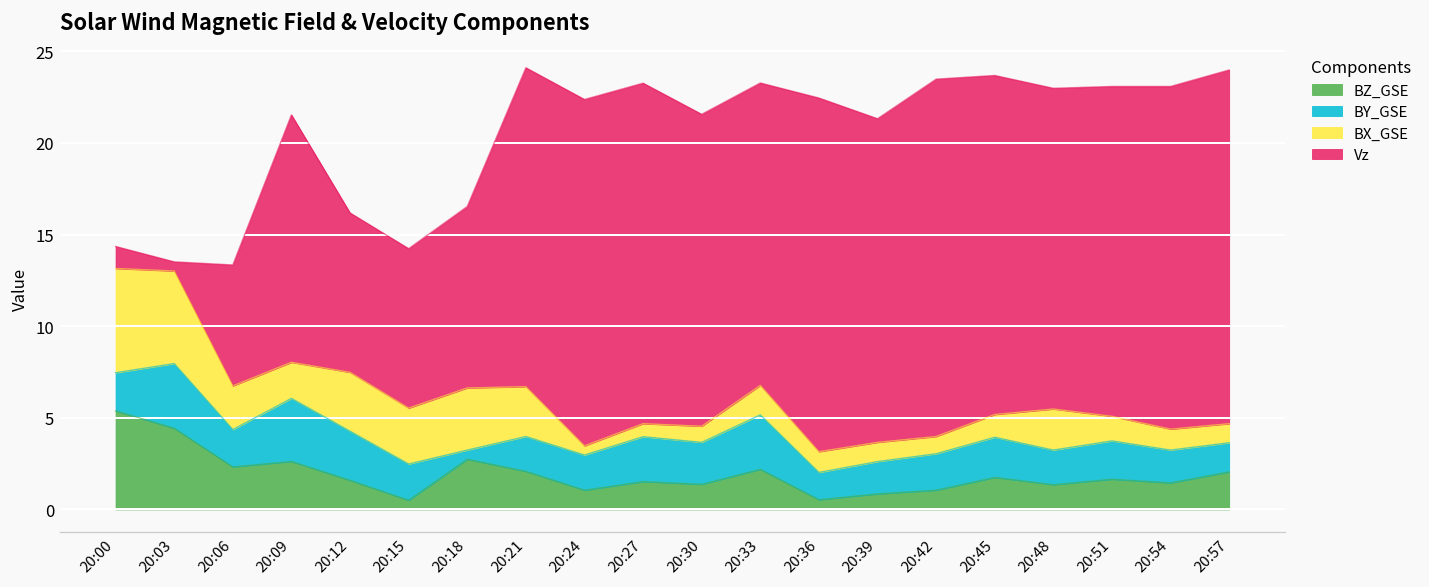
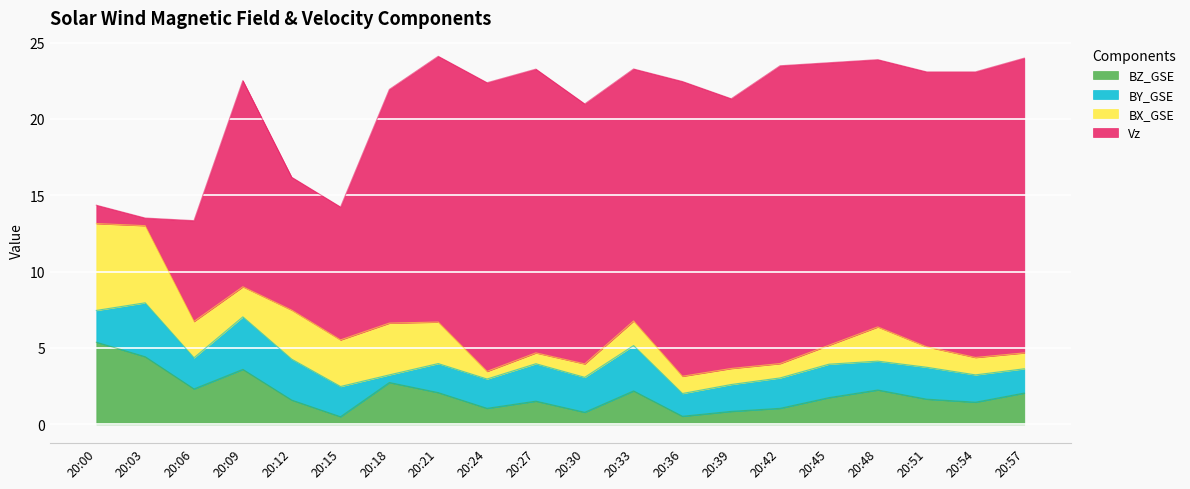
  {
    "BZ_GSE": {
      "20:00": 5.4,
      "20:03": 4.4,
      "20:06": 2.3,
-     "20:09": 2.6,
+     "20:09": 3.6,
      "20:12": 1.6,
      "20:15": 0.5,
      "20:18": 2.7,
      "20:21": 2.1,
      "20:24": 1.1,
      "20:27": 1.5,
-     "20:30": 1.4,
+     "20:30": 0.8,
      "20:33": 2.2,
      "20:36": 0.5,
      "20:39": 0.9,
      "20:42": 1.1,
      "20:45": 1.8,
-     "20:48": 1.4,
+     "20:48": 2.3,
      "20:51": 1.7,
      "20:54": 1.5,
      "20:57": 2.1
    },
    "BY_GSE": {
      "20:00": 2.1,
      "20:03": 3.5,
      "20:06": 2.0,
      "20:09": 3.4,
      "20:12": 2.7,
      "20:15": 2.0,
      "20:18": 0.5,
      "20:21": 1.9,
      "20:24": 1.9,
      "20:27": 2.5,
      "20:30": 2.3,
      "20:33": 3.0,
      "20:36": 1.5,
      "20:39": 1.8,
      "20:42": 2.0,
      "20:45": 2.2,
      "20:48": 1.9,
      "20:51": 2.1,
      "20:54": 1.8,
      "20:57": 1.6
    },
    "BX_GSE": {
      "20:00": 5.7,
      "20:03": 5.1,
      "20:06": 2.4,
      "20:09": 2.0,
      "20:12": 3.2,
      "20:15": 3.1,
      "20:18": 3.4,
      "20:21": 2.7,
      "20:24": 0.5,
      "20:27": 0.7,
      "20:30": 0.9,
      "20:33": 1.6,
      "20:36": 1.1,
      "20:39": 1.0,
      "20:42": 0.9,
      "20:45": 1.2,
      "20:48": 2.2,
      "20:51": 1.3,
      "20:54": 1.1,
      "20:57": 1.0
    },
    "Vz": {
      "20:00": 1.2,
      "20:03": 0.5,
      "20:06": 6.6,
      "20:09": 13.5,
      "20:12": 8.7,
      "20:15": 8.7,
-     "20:18": 9.9,
+     "20:18": 15.3,
      "20:21": 17.4,
      "20:24": 18.9,
      "20:27": 18.6,
      "20:30": 17.0,
      "20:33": 16.5,
      "20:36": 19.3,
      "20:39": 17.7,
      "20:42": 19.5,
      "20:45": 18.5,
      "20:48": 17.5,
      "20:51": 18.0,
      "20:54": 18.7,
      "20:57": 19.3
    }
  }
